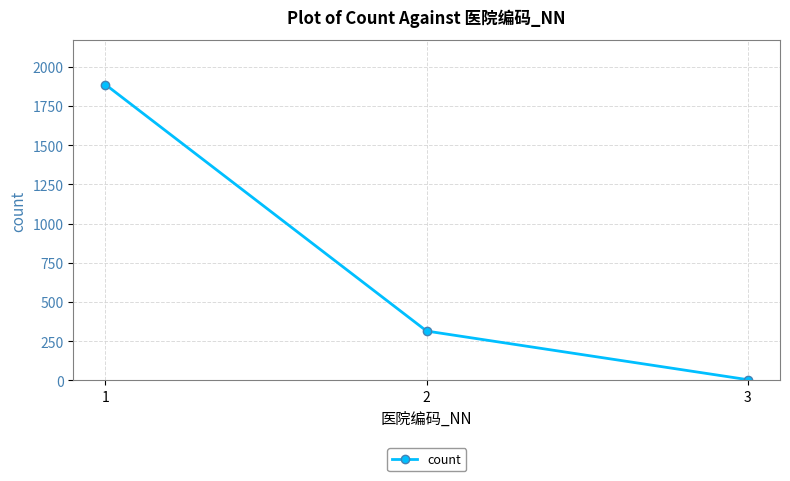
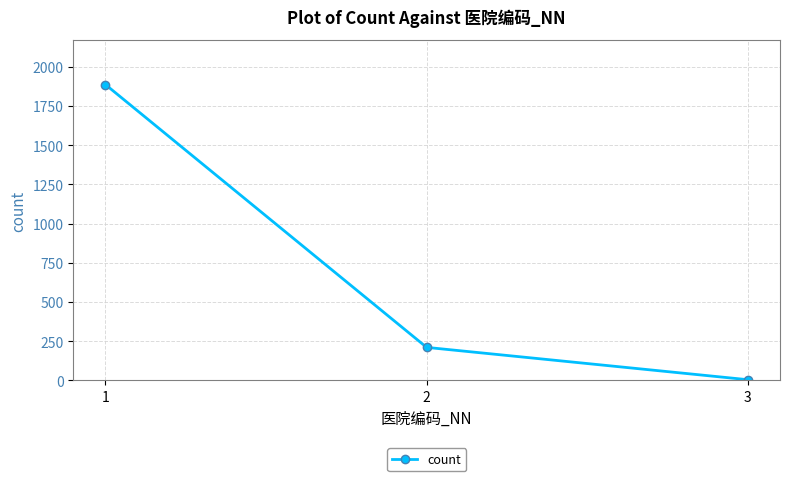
  {
    "1": 1890,
-   "2": 320,
+   "2": 210,
    "3": 10
  }
